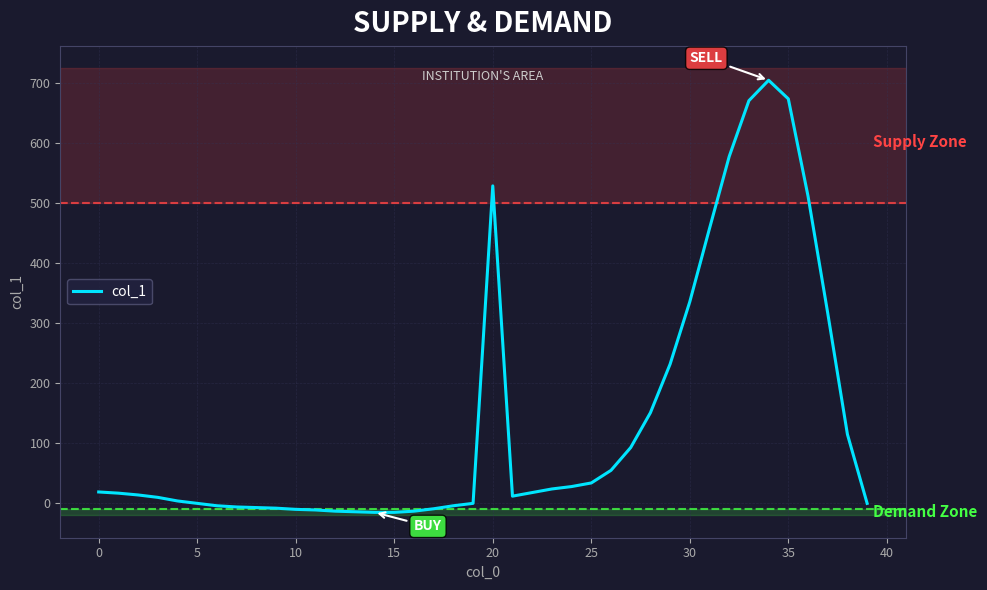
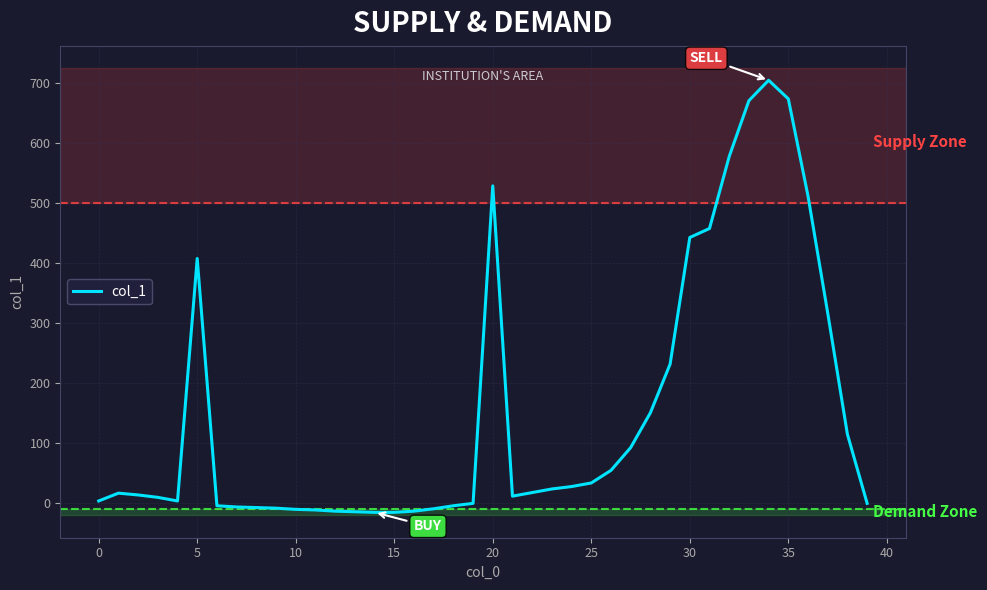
  {
-   "0": 20,
-   "5": 0,
+   "0": 0,
+   "5": 410,
    "10": -10,
    "15": -20,
    "20": 530,
    "25": 30,
-   "30": 340,
+   "30": 440,
    "35": 670
  }
